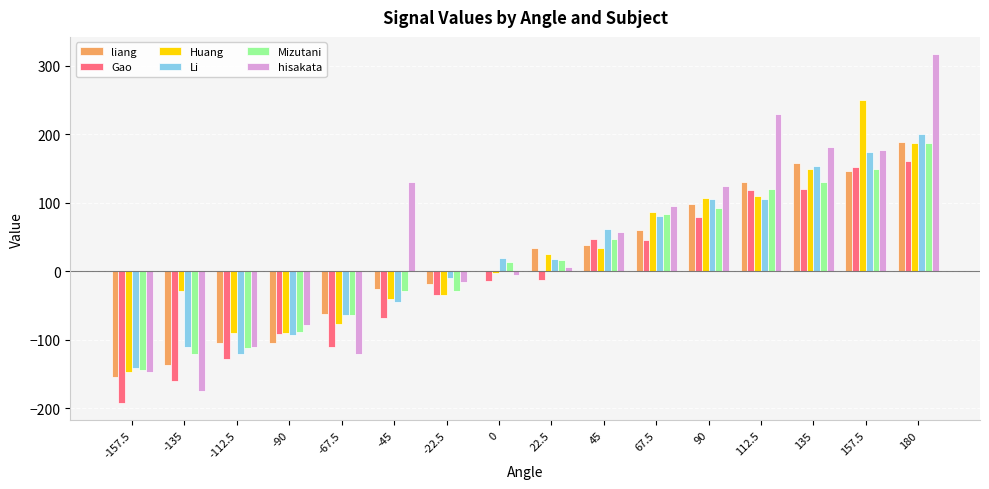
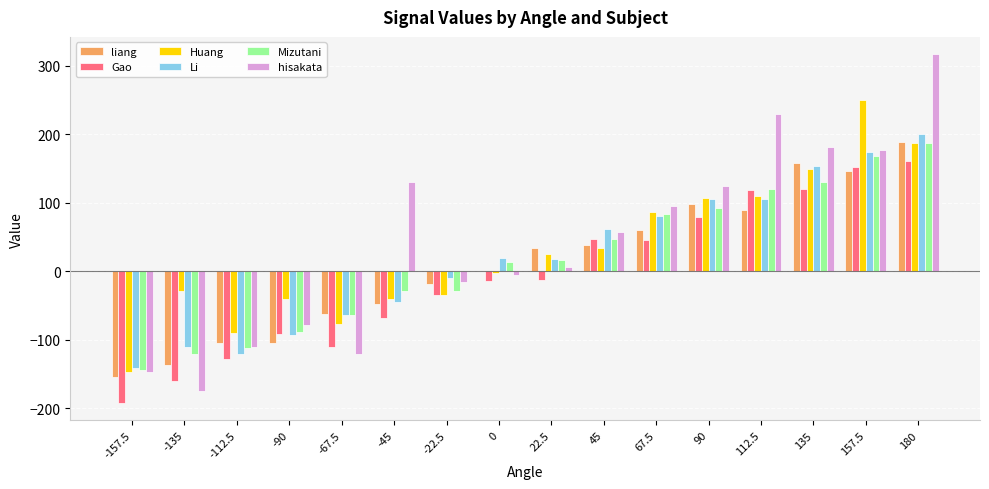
  {
    "liang": {
      "-157.5": -150,
      "-135": -140,
      "-112.5": -110,
      "-90": -100,
      "-67.5": -60,
-     "-45": -30,
+     "-45": -50,
      "-22.5": -20,
      "0": 0,
      "22.5": 30,
      "45": 40,
      "67.5": 60,
      "90": 100,
-     "112.5": 130,
+     "112.5": 90,
      "135": 160,
      "157.5": 150,
      "180": 190
    },
    "Gao": {
      "-157.5": -190,
      "-135": -160,
      "-112.5": -130,
      "-90": -90,
      "-67.5": -110,
      "-45": -70,
      "-22.5": -40,
      "0": -10,
      "22.5": -10,
      "45": 50,
      "67.5": 50,
      "90": 80,
      "112.5": 120,
      "135": 120,
      "157.5": 150,
      "180": 160
    },
    "Huang": {
      "-157.5": -150,
      "-135": -30,
      "-112.5": -90,
-     "-90": -90,
+     "-90": -40,
      "-67.5": -80,
      "-45": -40,
      "-22.5": -30,
      "22.5": 30,
      "45": 30,
      "67.5": 90,
      "90": 110,
      "112.5": 110,
      "135": 150,
      "157.5": 250,
      "180": 190
    },
    "Li": {
      "-157.5": -140,
      "-135": -110,
      "-112.5": -120,
      "-90": -90,
      "-67.5": -60,
      "-45": -40,
      "-22.5": -10,
      "0": 20,
      "22.5": 20,
      "45": 60,
      "67.5": 80,
      "90": 110,
      "112.5": 110,
      "135": 150,
      "157.5": 180,
      "180": 200
    },
    "Mizutani": {
      "-157.5": -140,
      "-135": -120,
      "-112.5": -110,
      "-90": -90,
      "-67.5": -60,
      "-45": -30,
      "-22.5": -30,
      "0": 10,
      "22.5": 20,
      "45": 50,
      "67.5": 80,
      "90": 90,
      "112.5": 120,
      "135": 130,
-     "157.5": 150,
+     "157.5": 170,
      "180": 190
    },
    "hisakata": {
      "-157.5": -150,
      "-135": -170,
      "-112.5": -110,
      "-90": -80,
      "-67.5": -120,
      "-45": 130,
      "-22.5": -20,
      "0": -10,
      "22.5": 10,
      "45": 60,
      "67.5": 100,
      "90": 130,
      "112.5": 230,
      "135": 180,
      "157.5": 180,
      "180": 320
    }
  }
